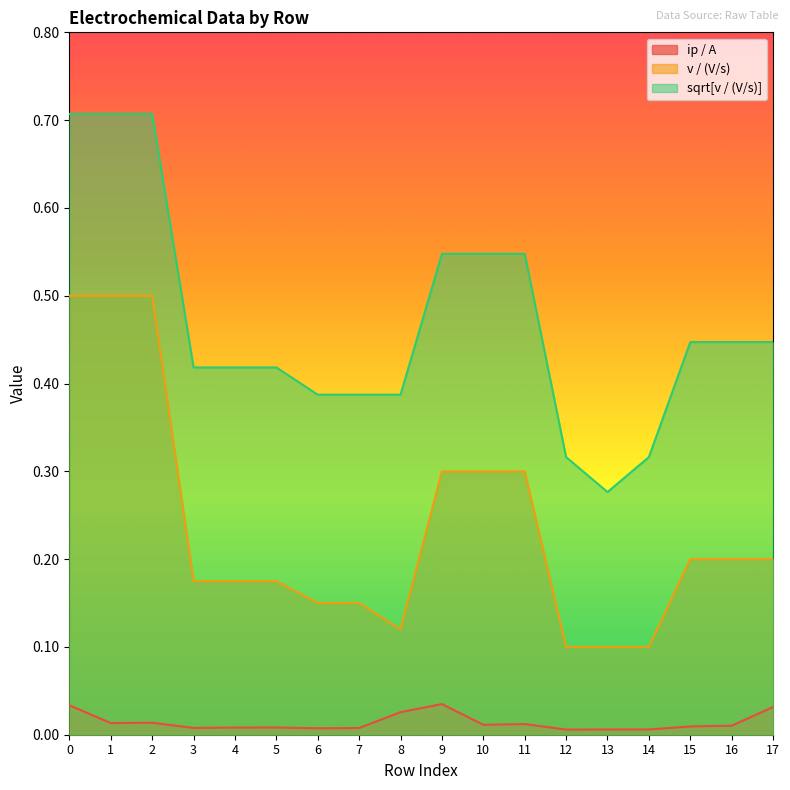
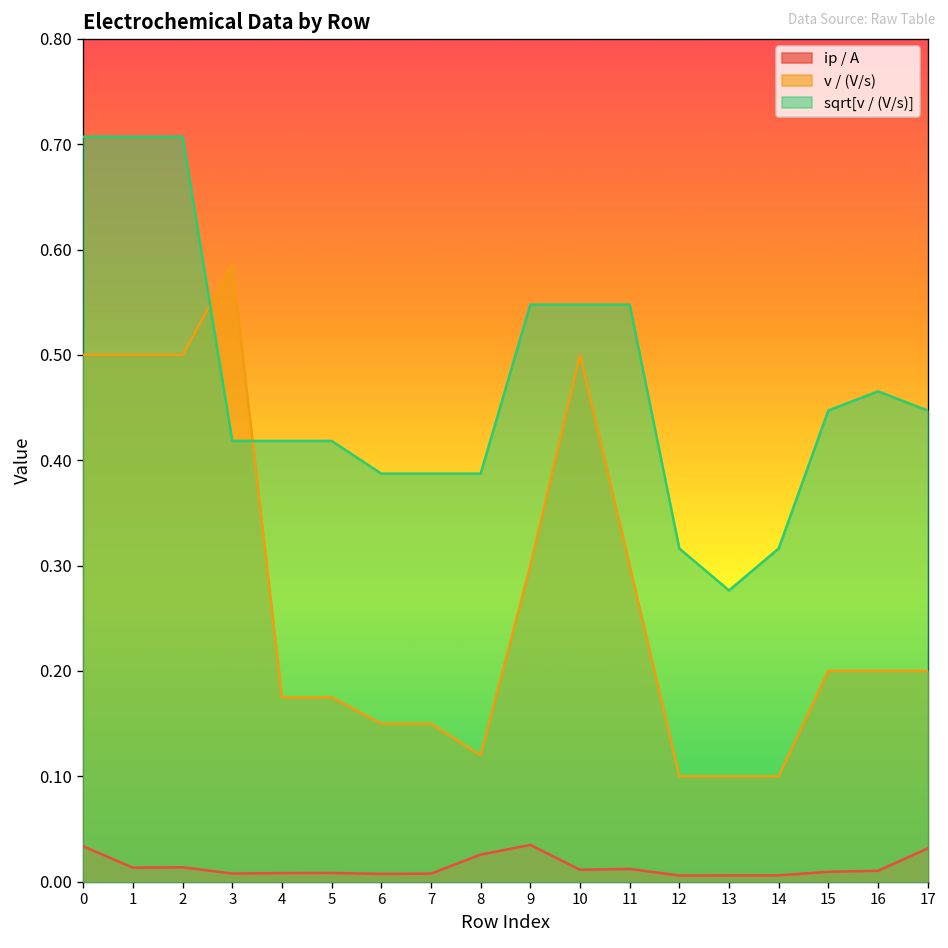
  {
    "ip / A": {
      "0": 0.03,
      "1": 0.01,
      "2": 0.01,
      "3": 0.01,
      "4": 0.01,
      "5": 0.01,
      "6": 0.01,
      "7": 0.01,
      "8": 0.03,
      "9": 0.03,
      "10": 0.01,
      "11": 0.01,
      "12": 0.01,
      "13": 0.01,
      "14": 0.01,
      "15": 0.01,
      "16": 0.01,
      "17": 0.03
    },
    "v / (V/s)": {
      "0": 0.50,
      "1": 0.50,
      "2": 0.50,
-     "3": 0.18,
+     "3": 0.59,
      "4": 0.18,
      "5": 0.18,
      "6": 0.15,
      "7": 0.15,
      "8": 0.12,
      "9": 0.30,
-     "10": 0.3,
+     "10": 0.5,
      "11": 0.30,
      "12": 0.10,
      "13": 0.10,
      "14": 0.10,
      "15": 0.20,
      "16": 0.20,
      "17": 0.20
    },
    "sqrt[v / (V/s)]": {
      "0": 0.71,
      "1": 0.71,
      "2": 0.71,
      "3": 0.42,
      "4": 0.42,
      "5": 0.42,
      "6": 0.39,
      "7": 0.39,
      "8": 0.39,
      "9": 0.55,
      "10": 0.55,
      "11": 0.55,
      "12": 0.32,
      "13": 0.28,
      "14": 0.32,
      "15": 0.45,
-     "16": 0.45,
+     "16": 0.47,
      "17": 0.45
    }
  }
